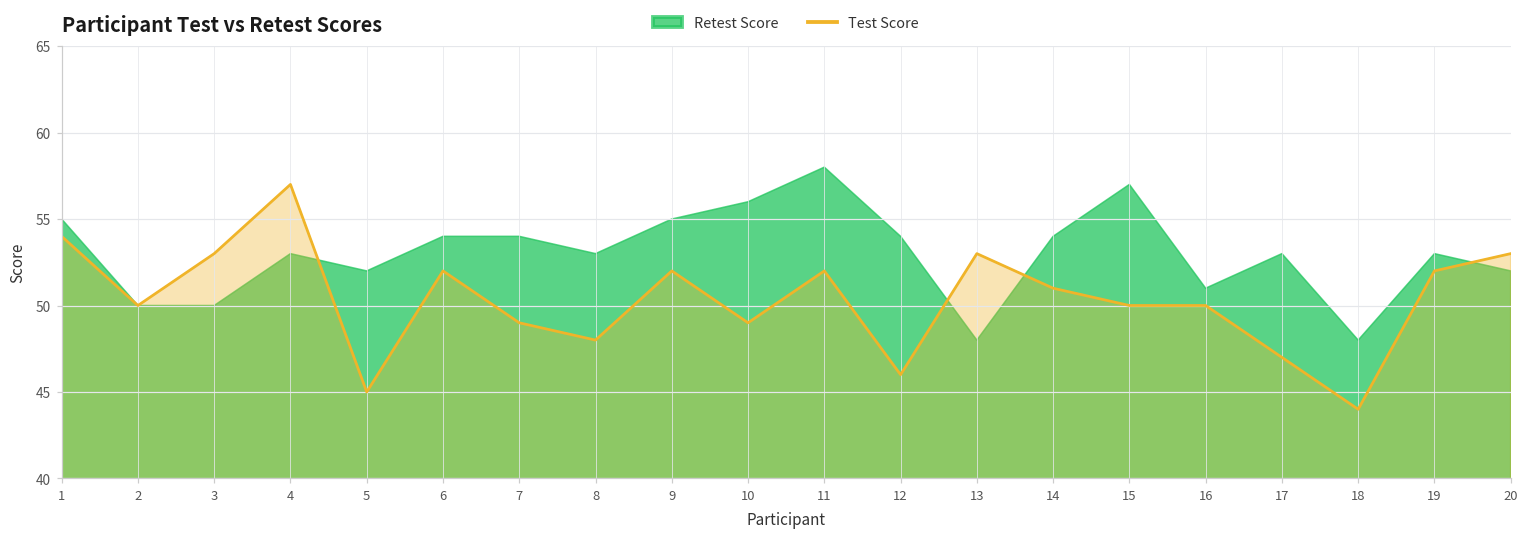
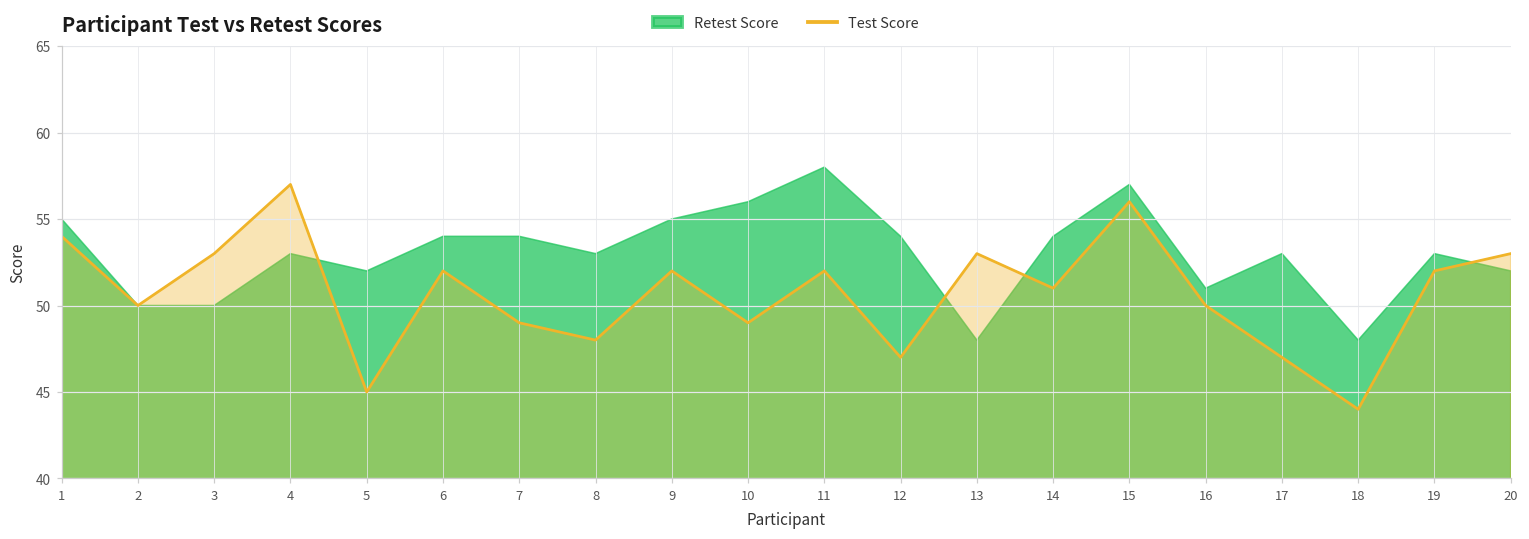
  {
    "Test Score": {
      "1": 54,
      "3": 53,
      "4": 57,
      "5": 45,
      "6": 52,
      "7": 49,
      "8": 48,
      "9": 52,
      "10": 49,
      "11": 52,
-     "12": 46,
+     "12": 47,
      "13": 53,
      "14": 51,
-     "15": 50,
+     "15": 56,
      "16": 50,
      "17": 47,
      "18": 44,
      "19": 52,
      "20": 53
    },
    "Retest Score": {
      "1": 55,
      "3": 50,
      "4": 53,
      "5": 52,
      "6": 54,
      "7": 54,
      "8": 53,
      "9": 55,
      "10": 56,
      "11": 58,
      "12": 54,
      "13": 48,
      "14": 54,
      "15": 57,
      "16": 51,
      "17": 53,
      "18": 48,
      "19": 53,
      "20": 52
    }
  }
